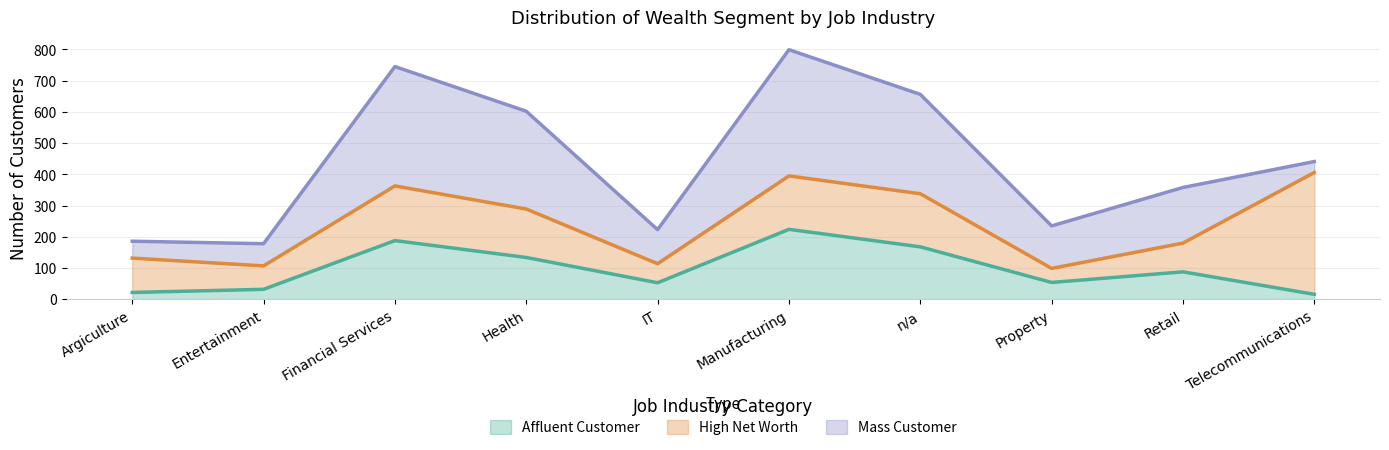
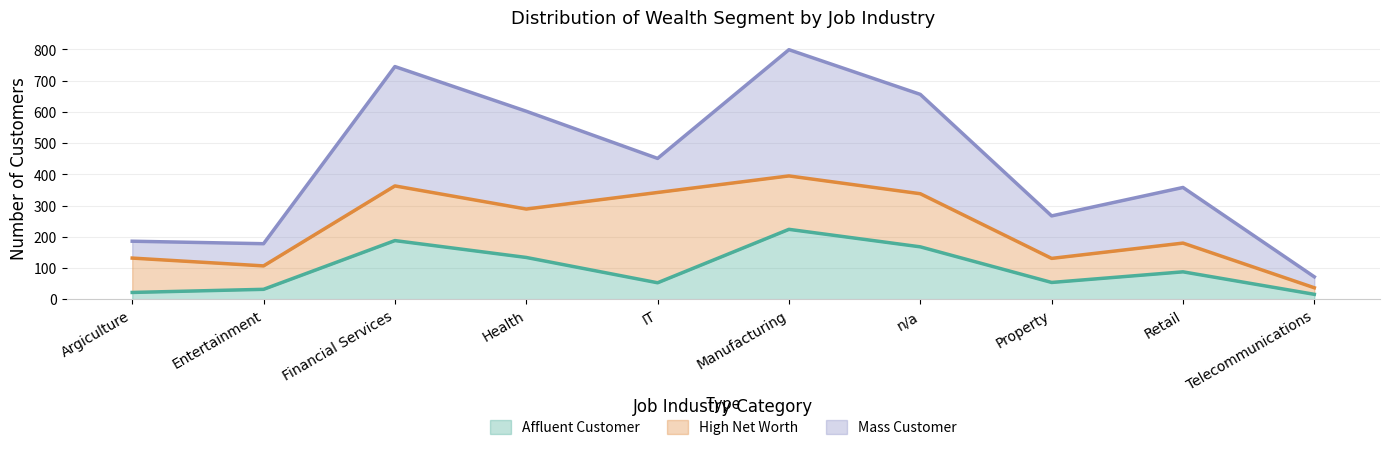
  {
    "High Net Worth": {
      "Argiculture": 110,
      "Entertainment": 80,
      "Financial Services": 180,
      "Health": 160,
-     "IT": 60,
+     "IT": 290,
      "Manufacturing": 170,
      "n/a": 170,
-     "Property": 50,
+     "Property": 80,
      "Retail": 90,
-     "Telecommunications": 390
+     "Telecommunications": 20
    }
  }
